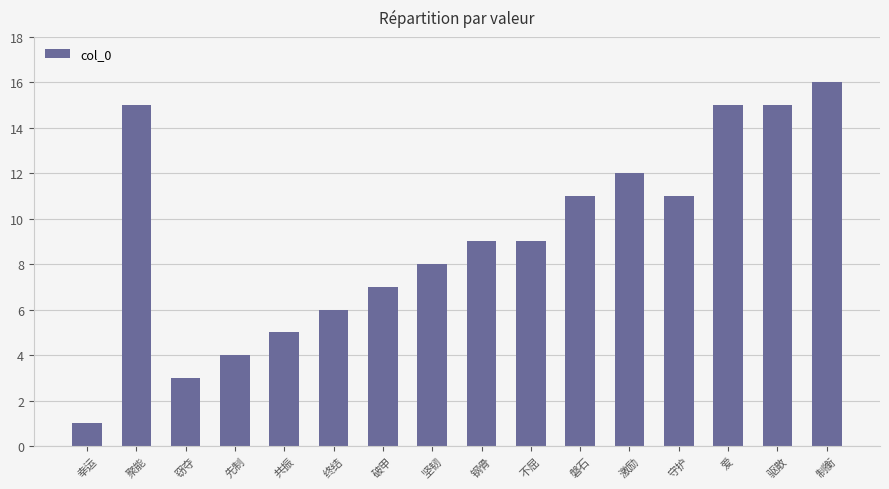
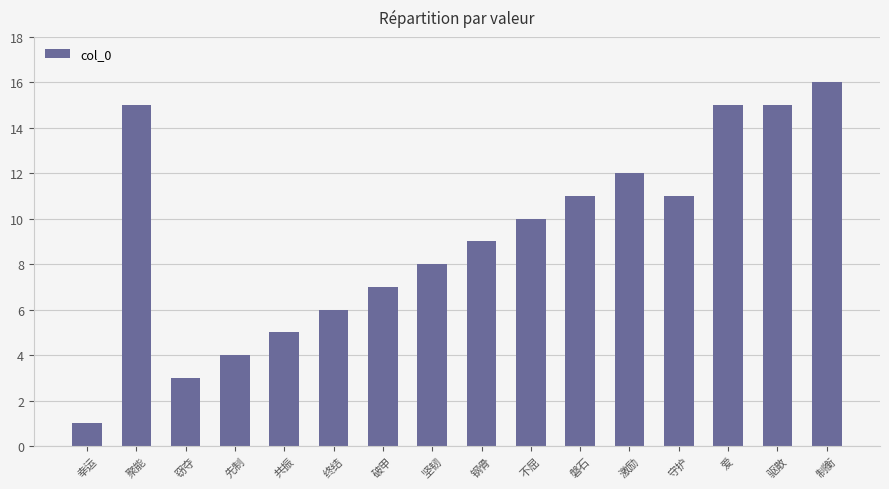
  {
    "幸运": 1,
    "聚能": 15,
    "窃夺": 3,
    "先制": 4,
    "共振": 5,
    "终结": 6,
    "破甲": 7,
    "坚韧": 8,
    "钢骨": 9,
-   "不屈": 9,
+   "不屈": 10,
    "磐石": 11,
    "激励": 12,
    "守护": 11,
    "爱": 15,
    "驱散": 15,
    "制衡": 16
  }
